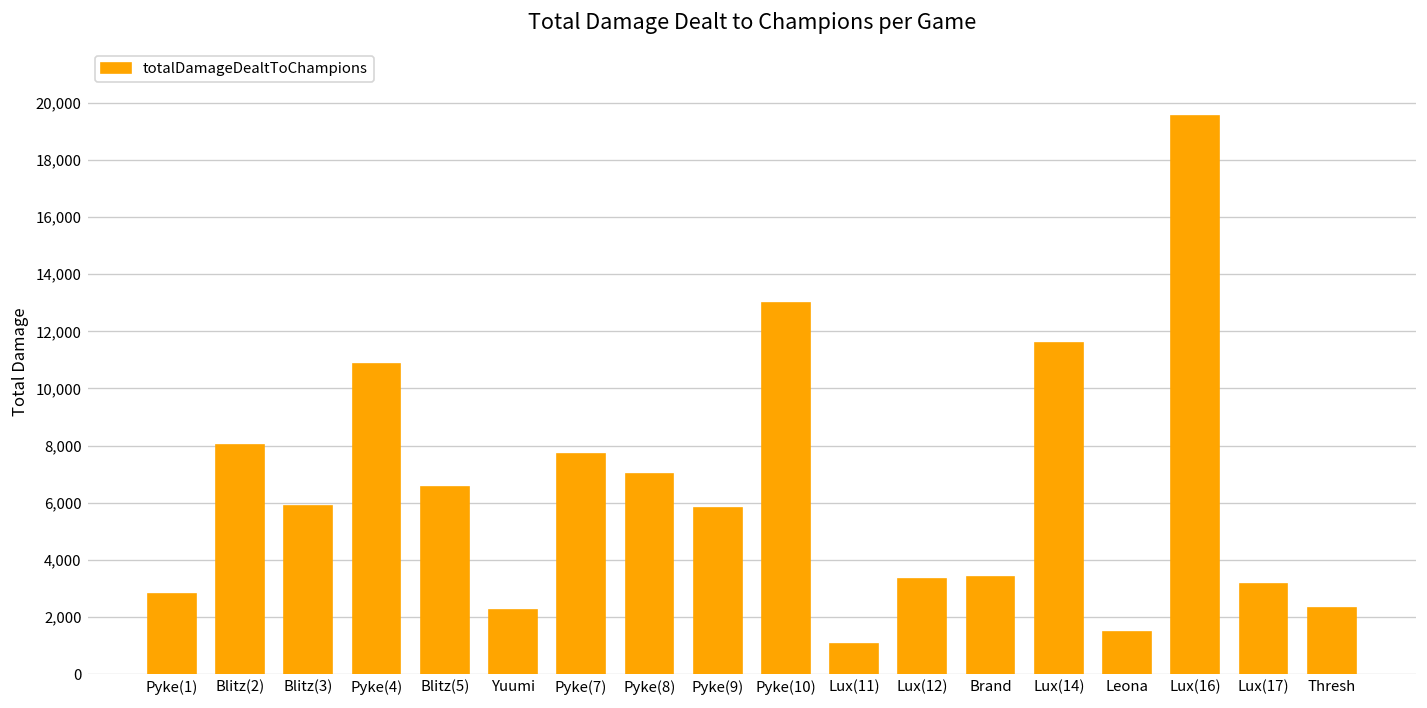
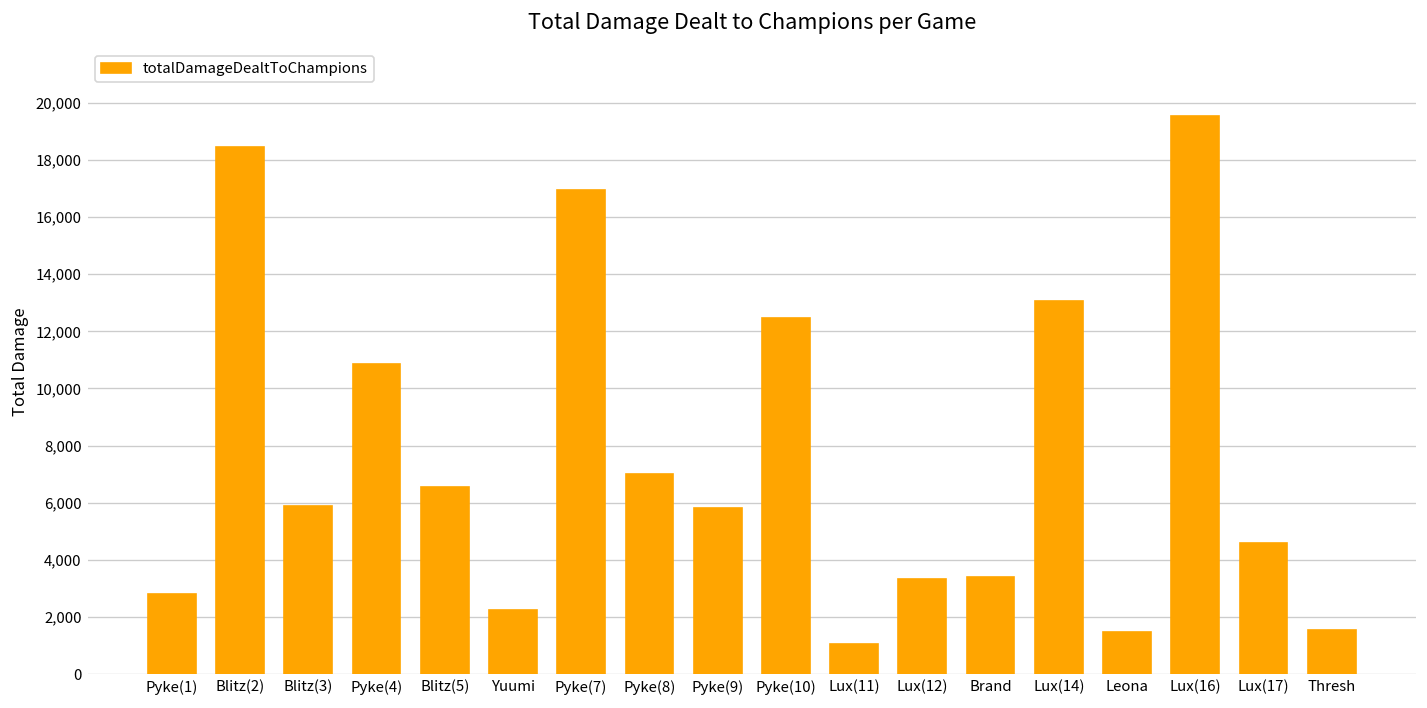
  {
    "Pyke(1)": "2,800",
-   "Blitz(2)": "8,000",
+   "Blitz(2)": "18,500",
    "Blitz(3)": "5,900",
    "Pyke(4)": "10,900",
    "Blitz(5)": "6,600",
    "Yuumi": "2,300",
-   "Pyke(7)": "7,700",
+   "Pyke(7)": "16,900",
    "Pyke(8)": "7,000",
    "Pyke(9)": "5,800",
-   "Pyke(10)": "13,000",
+   "Pyke(10)": "12,500",
    "Lux(11)": "1,100",
    "Lux(12)": "3,300",
    "Brand": "3,400",
-   "Lux(14)": "11,600",
+   "Lux(14)": "13,100",
    "Leona": "1,500",
    "Lux(16)": "19,500",
-   "Lux(17)": "3,200",
-   "Thresh": "2,300"
+   "Lux(17)": "4,600",
+   "Thresh": "1,600"
  }
